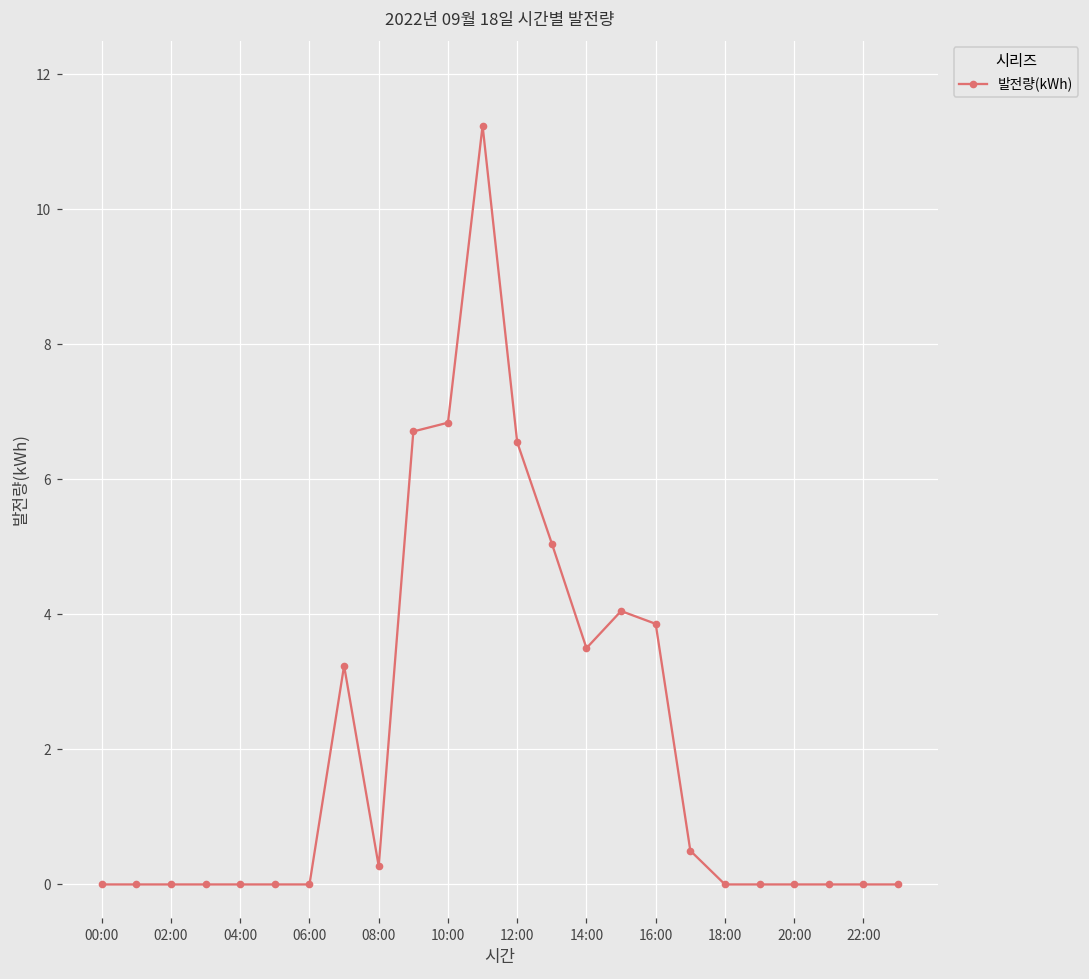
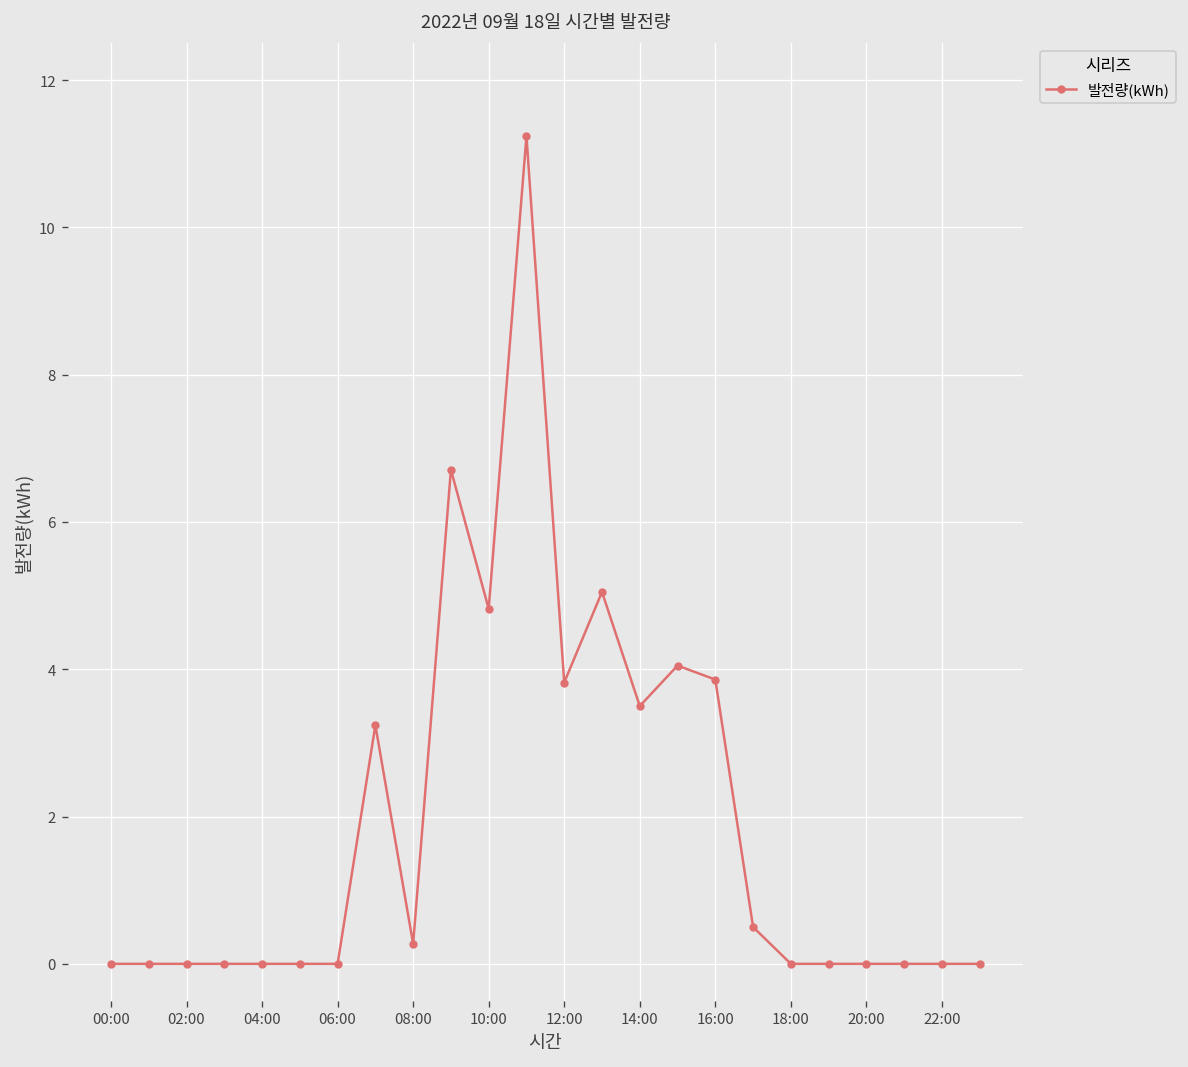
  {
    "00:00": 0.0,
    "02:00": 0.0,
    "04:00": 0.0,
    "06:00": 0.0,
    "08:00": 0.3,
-   "10:00": 6.8,
-   "12:00": 6.6,
+   "10:00": 4.8,
+   "12:00": 3.8,
    "14:00": 3.5,
    "16:00": 3.9,
    "18:00": 0.0,
    "20:00": 0.0,
    "22:00": 0.0
  }
